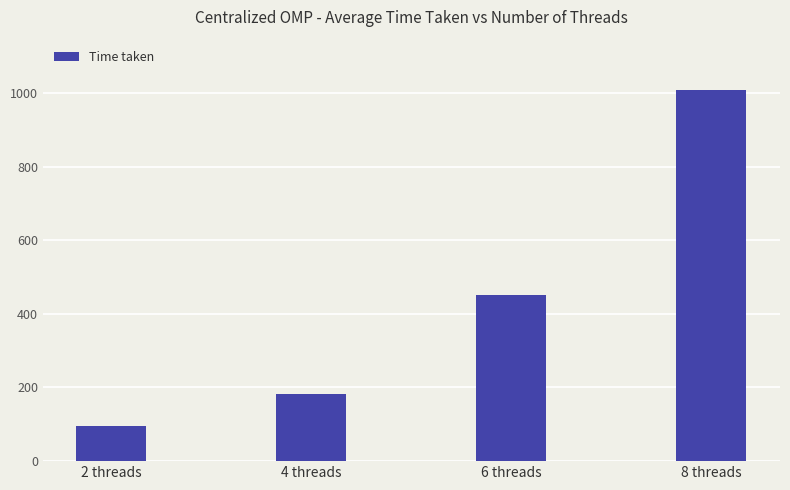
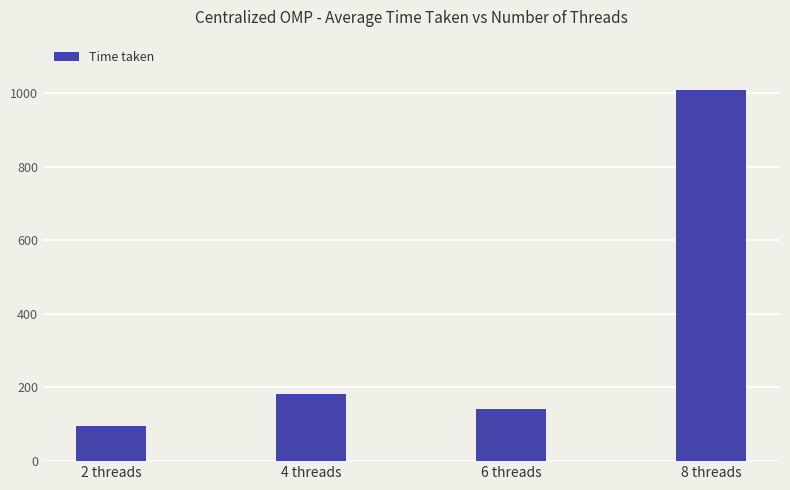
  {
    "2 threads": 100,
    "4 threads": 180,
-   "6 threads": 450,
+   "6 threads": 140,
    "8 threads": 1010
  }
